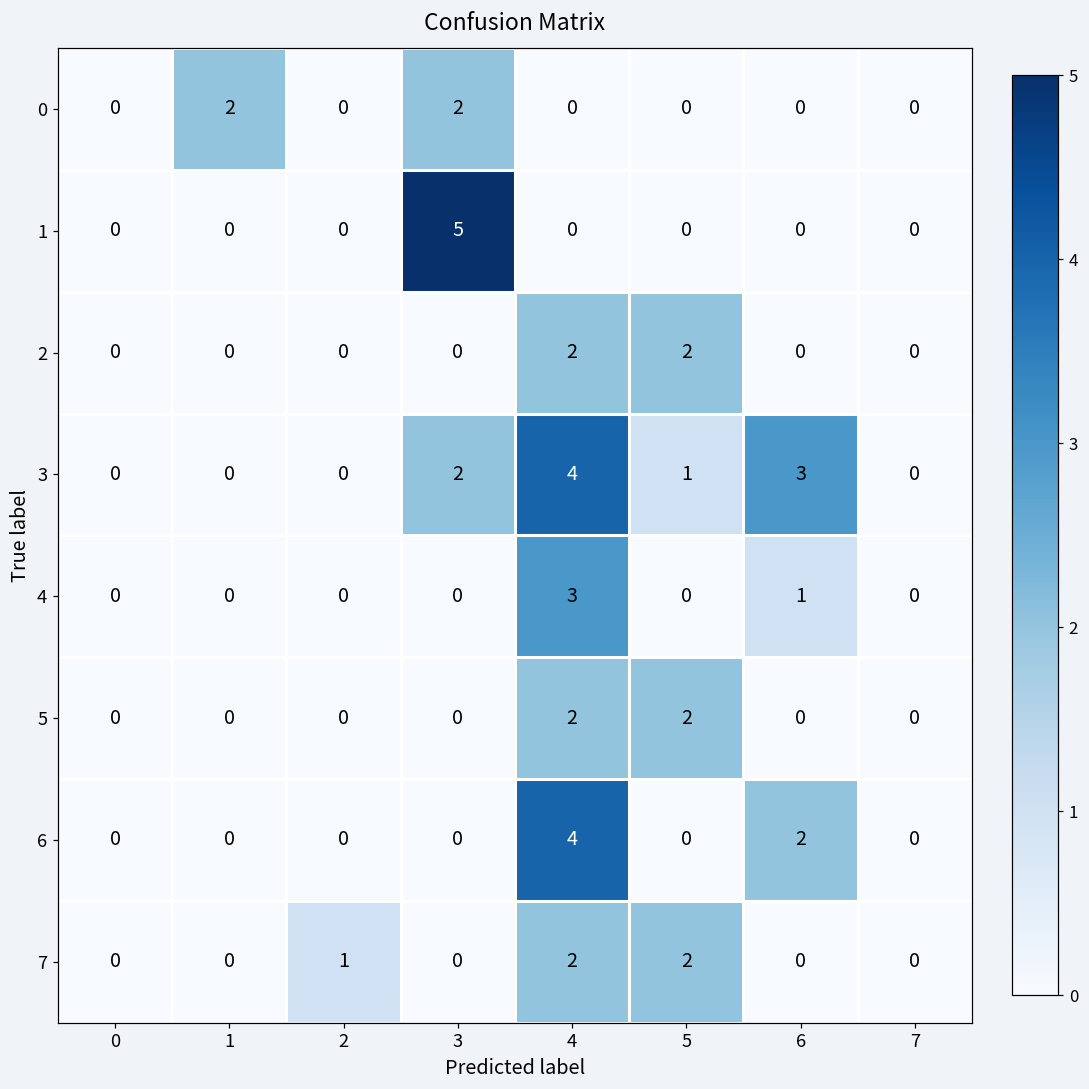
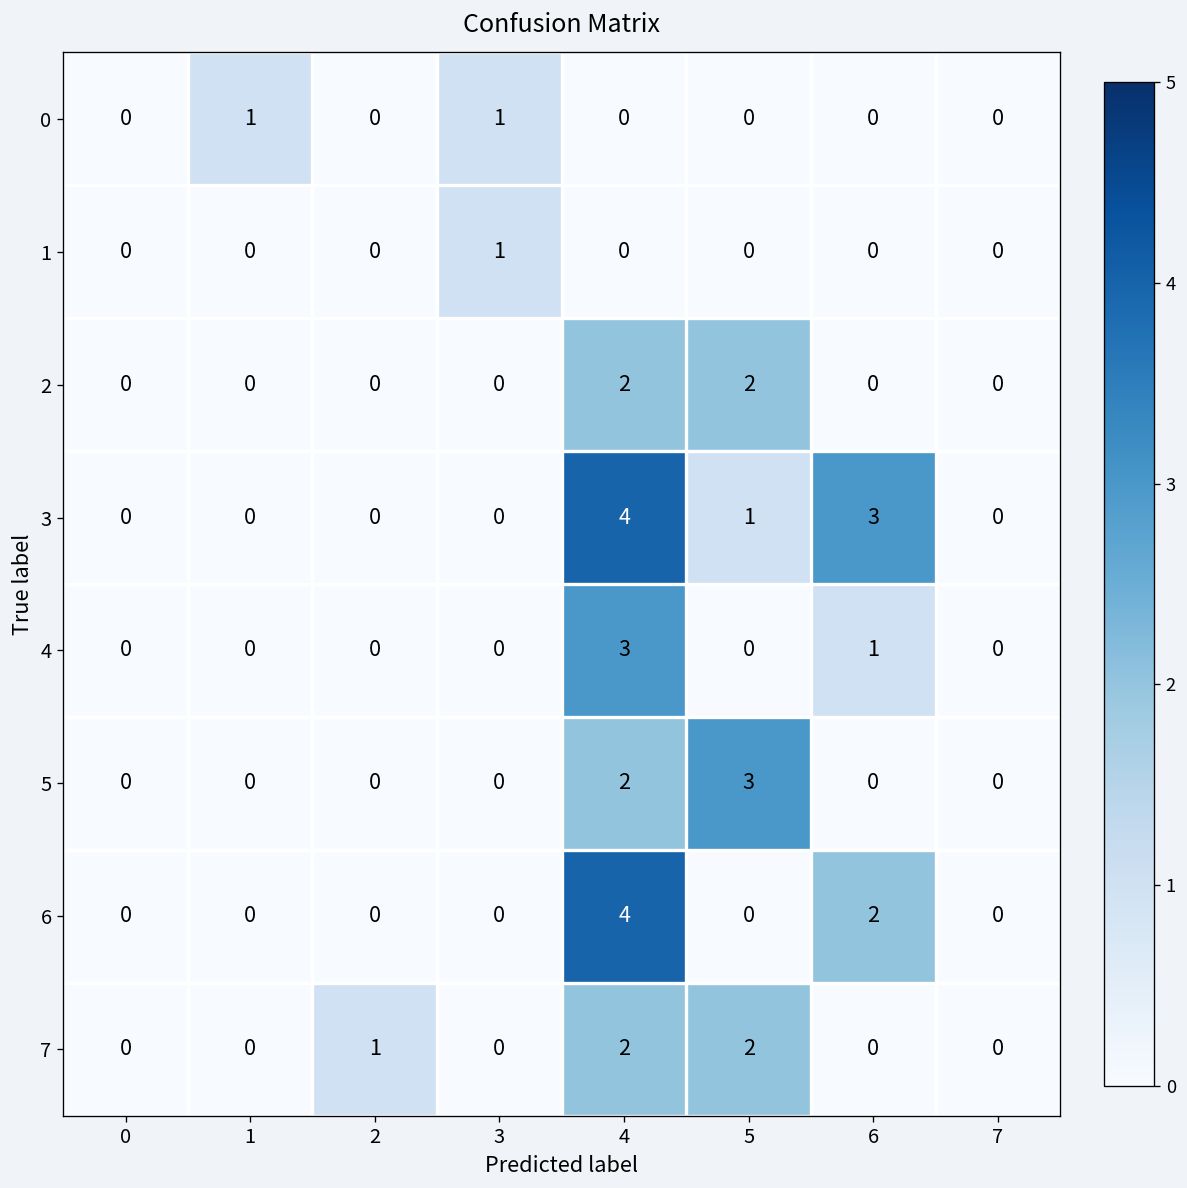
  {
    "0": {
      "0": 0,
-     "1": 2,
+     "1": 1,
      "2": 0,
-     "3": 2,
+     "3": 1,
      "4": 0,
      "5": 0,
      "6": 0,
      "7": 0
    },
    "1": {
      "0": 0,
      "1": 0,
      "2": 0,
-     "3": 5,
+     "3": 1,
      "4": 0,
      "5": 0,
      "6": 0,
      "7": 0
    },
    "2": {
      "0": 0,
      "1": 0,
      "2": 0,
      "3": 0,
      "4": 2,
      "5": 2,
      "6": 0,
      "7": 0
    },
    "3": {
      "0": 0,
      "1": 0,
      "2": 0,
-     "3": 2,
+     "3": 0,
      "4": 4,
      "5": 1,
      "6": 3,
      "7": 0
    },
    "4": {
      "0": 0,
      "1": 0,
      "2": 0,
      "3": 0,
      "4": 3,
      "5": 0,
      "6": 1,
      "7": 0
    },
    "5": {
      "0": 0,
      "1": 0,
      "2": 0,
      "3": 0,
      "4": 2,
-     "5": 2,
+     "5": 3,
      "6": 0,
      "7": 0
    },
    "6": {
      "0": 0,
      "1": 0,
      "2": 0,
      "3": 0,
      "4": 4,
      "5": 0,
      "6": 2,
      "7": 0
    },
    "7": {
      "0": 0,
      "1": 0,
      "2": 1,
      "3": 0,
      "4": 2,
      "5": 2,
      "6": 0,
      "7": 0
    }
  }
